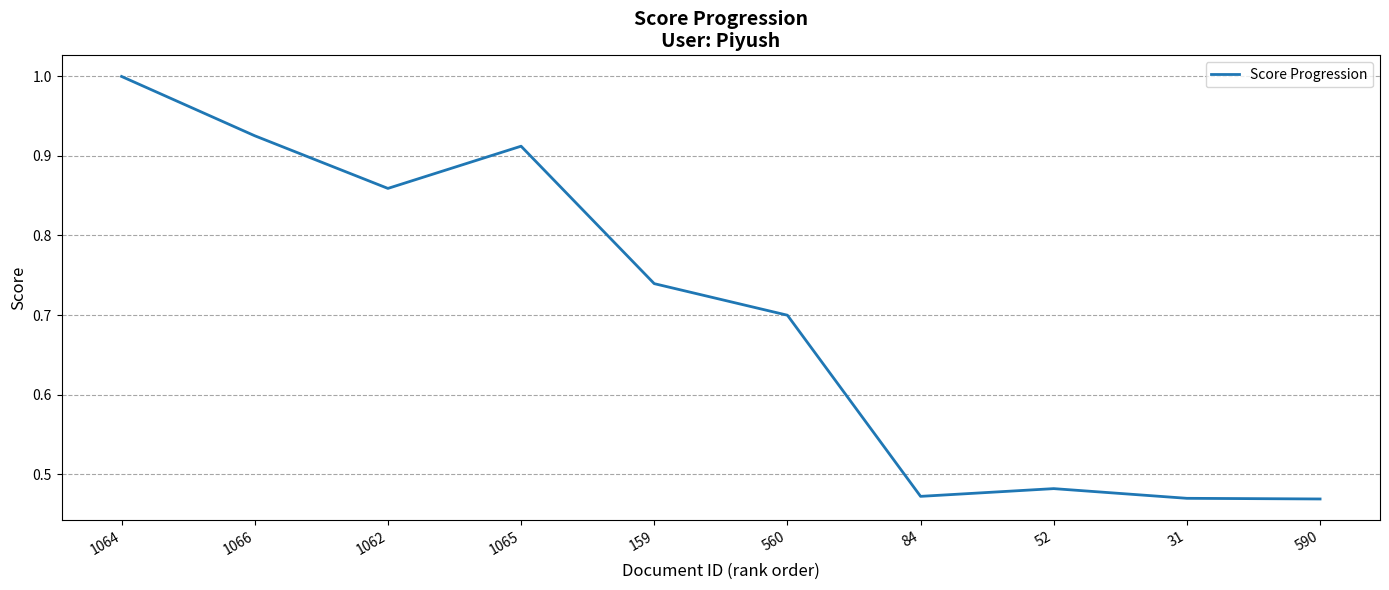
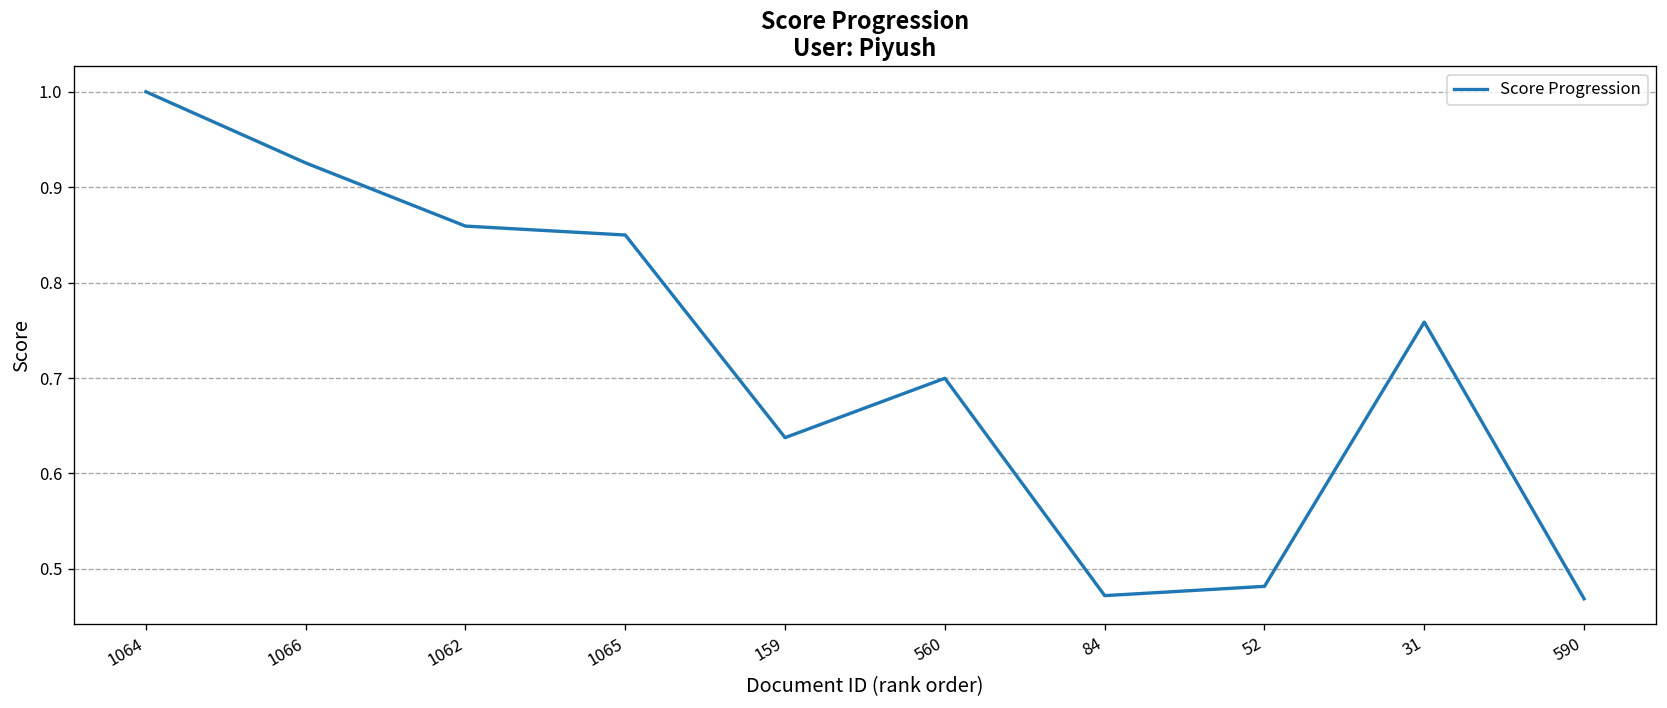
  {
    "1064": 1.00,
    "1066": 0.93,
    "1062": 0.86,
-   "1065": 0.91,
-   "159": 0.74,
+   "1065": 0.85,
+   "159": 0.64,
    "560": 0.70,
    "84": 0.47,
    "52": 0.48,
-   "31": 0.47,
+   "31": 0.76,
    "590": 0.47
  }
